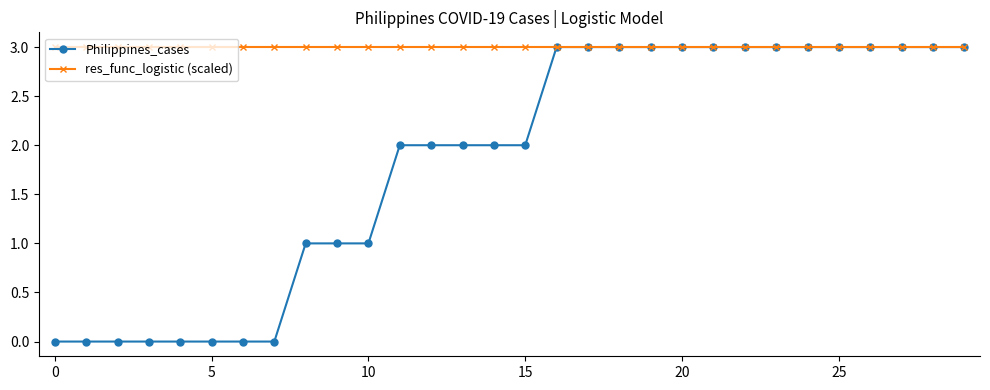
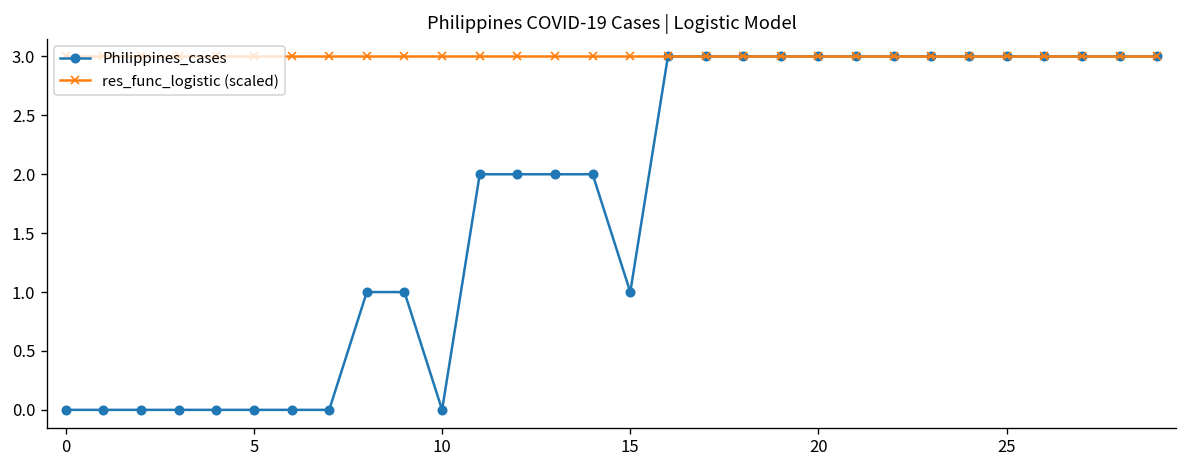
  {
    "Philippines_cases": {
      "0": 0,
      "5": 0,
-     "10": 1,
-     "15": 2
+     "10": 0,
+     "15": 1
    },
    "res_func_logistic (scaled)": {
      "10": 3,
      "15": 3
    }
  }
